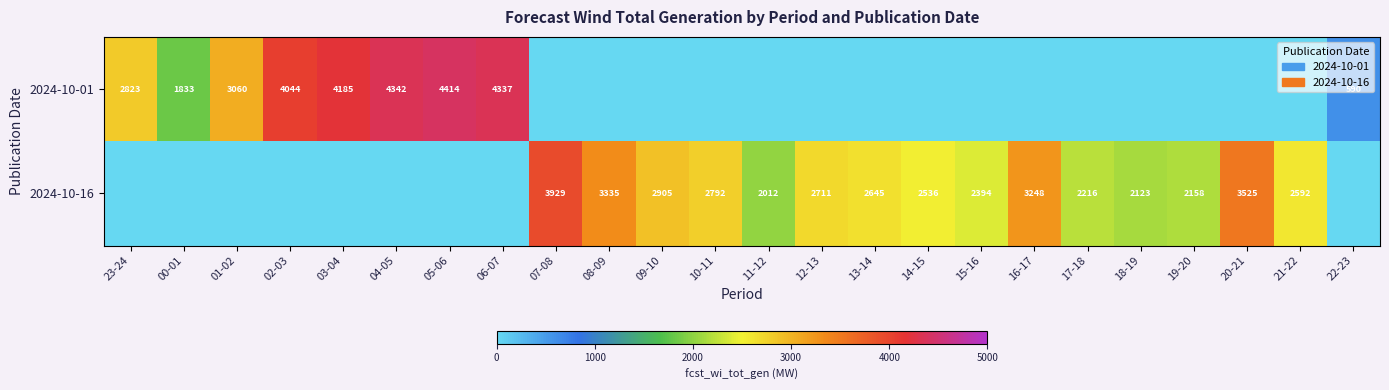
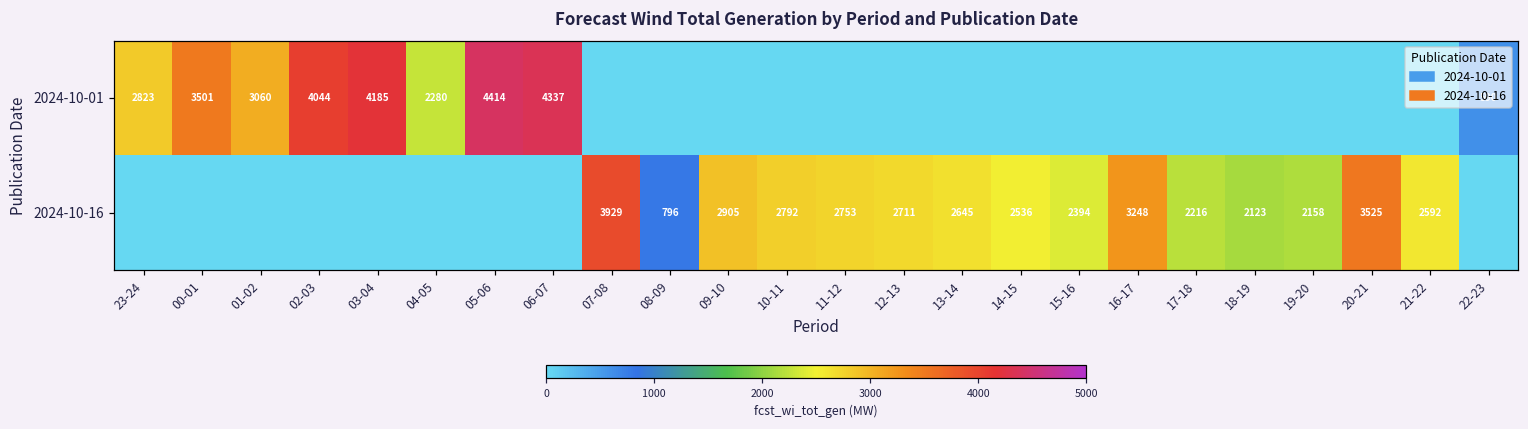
  {
    "2024-10-01": {
      "23-24": 2823,
-     "00-01": 1833,
+     "00-01": 3501,
      "01-02": 3060,
      "02-03": 4044,
      "03-04": 4185,
-     "04-05": 4342,
+     "04-05": 2280,
      "05-06": 4414,
      "06-07": 4337
    },
    "2024-10-16": {
      "07-08": 3929,
-     "08-09": 3335,
+     "08-09": 796,
      "09-10": 2905,
      "10-11": 2792,
-     "11-12": 2012,
+     "11-12": 2753,
      "12-13": 2711,
      "13-14": 2645,
      "14-15": 2536,
      "15-16": 2394,
      "16-17": 3248,
      "17-18": 2216,
      "18-19": 2123,
      "19-20": 2158,
      "20-21": 3525,
      "21-22": 2592
    }
  }
